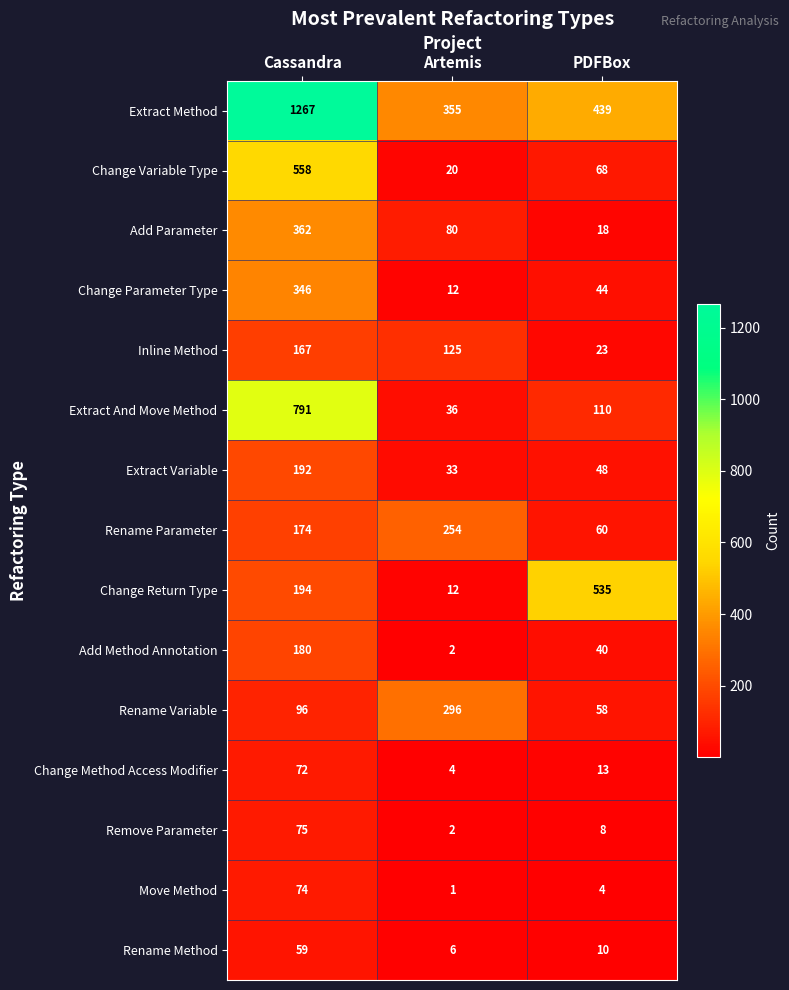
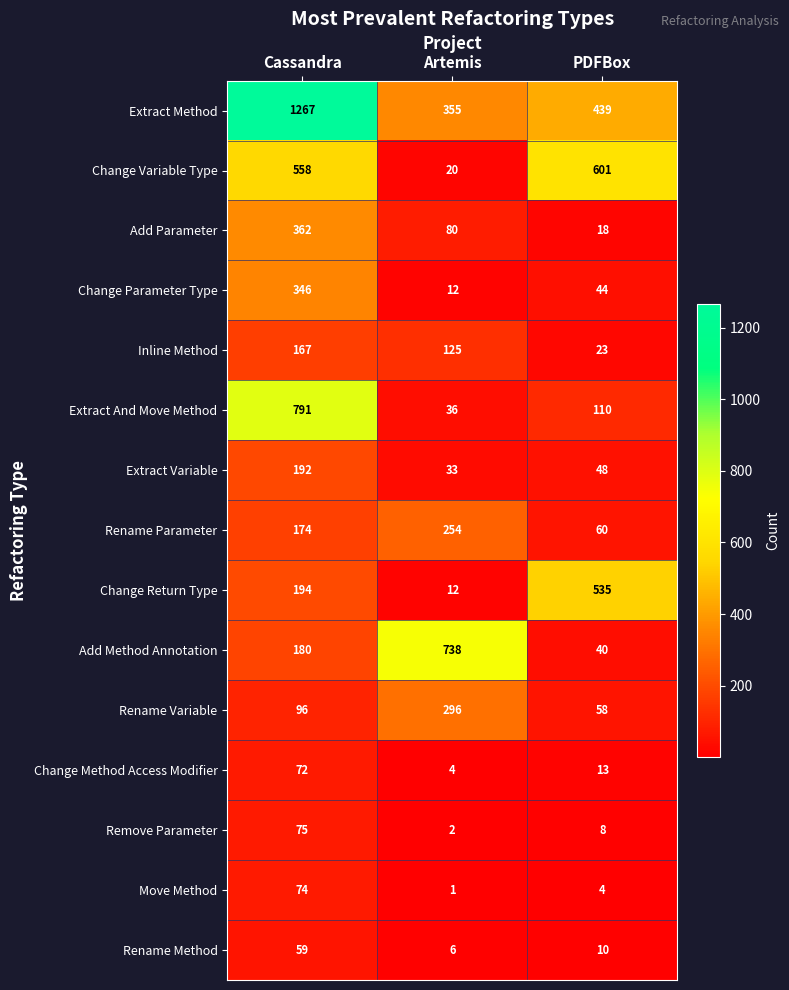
  {
    "Extract Method": {
      "Cassandra": 1267,
      "Artemis": 355,
      "PDFBox": 439
    },
    "Change Variable Type": {
      "Cassandra": 558,
      "Artemis": 20,
-     "PDFBox": 68
+     "PDFBox": 601
    },
    "Add Parameter": {
      "Cassandra": 362,
      "Artemis": 80,
      "PDFBox": 18
    },
    "Change Parameter Type": {
      "Cassandra": 346,
      "Artemis": 12,
      "PDFBox": 44
    },
    "Inline Method": {
      "Cassandra": 167,
      "Artemis": 125,
      "PDFBox": 23
    },
    "Extract And Move Method": {
      "Cassandra": 791,
      "Artemis": 36,
      "PDFBox": 110
    },
    "Extract Variable": {
      "Cassandra": 192,
      "Artemis": 33,
      "PDFBox": 48
    },
    "Rename Parameter": {
      "Cassandra": 174,
      "Artemis": 254,
      "PDFBox": 60
    },
    "Change Return Type": {
      "Cassandra": 194,
      "Artemis": 12,
      "PDFBox": 535
    },
    "Add Method Annotation": {
      "Cassandra": 180,
-     "Artemis": 2,
+     "Artemis": 738,
      "PDFBox": 40
    },
    "Rename Variable": {
      "Cassandra": 96,
      "Artemis": 296,
      "PDFBox": 58
    },
    "Change Method Access Modifier": {
      "Cassandra": 72,
      "Artemis": 4,
      "PDFBox": 13
    },
    "Remove Parameter": {
      "Cassandra": 75,
      "Artemis": 2,
      "PDFBox": 8
    },
    "Move Method": {
      "Cassandra": 74,
      "Artemis": 1,
      "PDFBox": 4
    },
    "Rename Method": {
      "Cassandra": 59,
      "Artemis": 6,
      "PDFBox": 10
    }
  }
